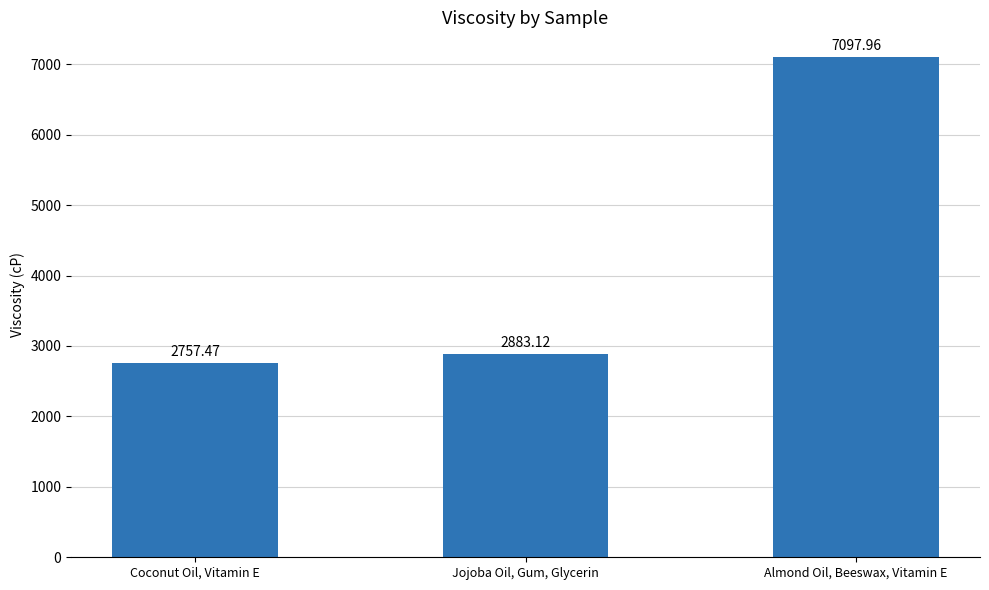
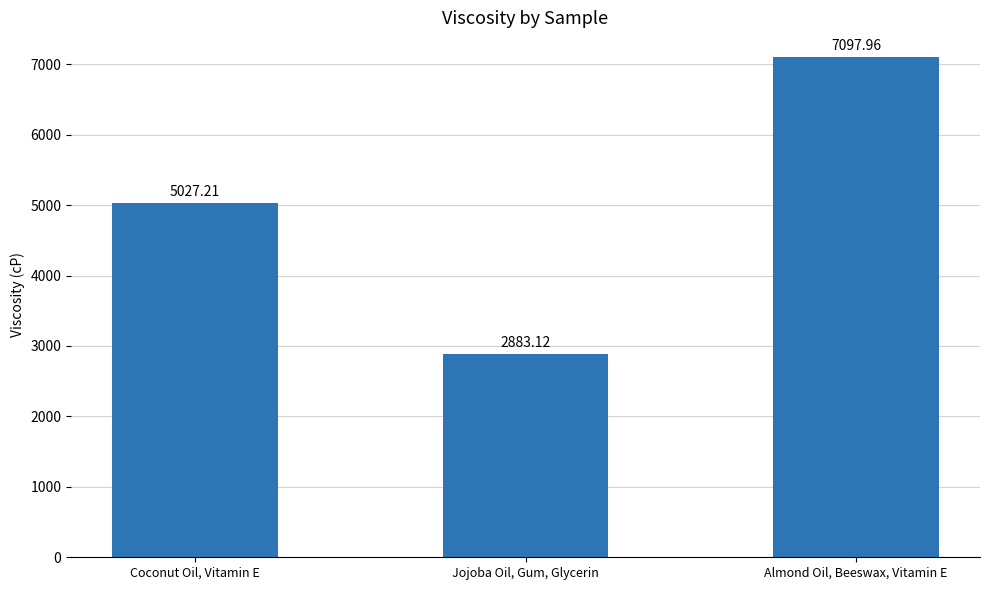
  {
-   "Coconut Oil, Vitamin E": 2757.47,
+   "Coconut Oil, Vitamin E": 5027.21,
    "Jojoba Oil, Gum, Glycerin": 2883.12,
    "Almond Oil, Beeswax, Vitamin E": 7097.96
  }
